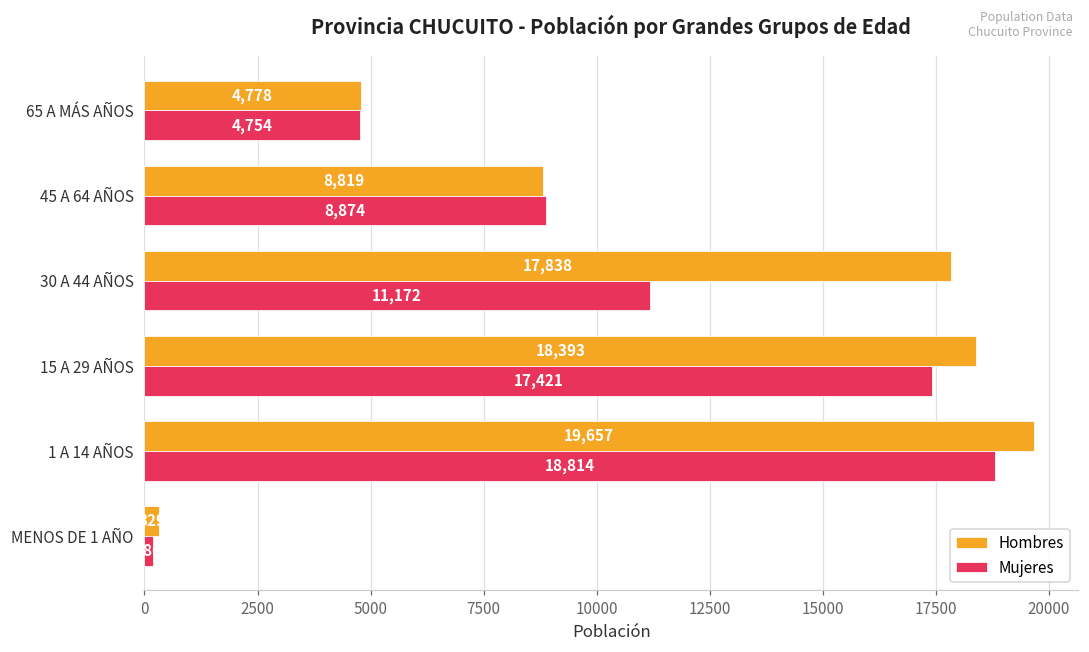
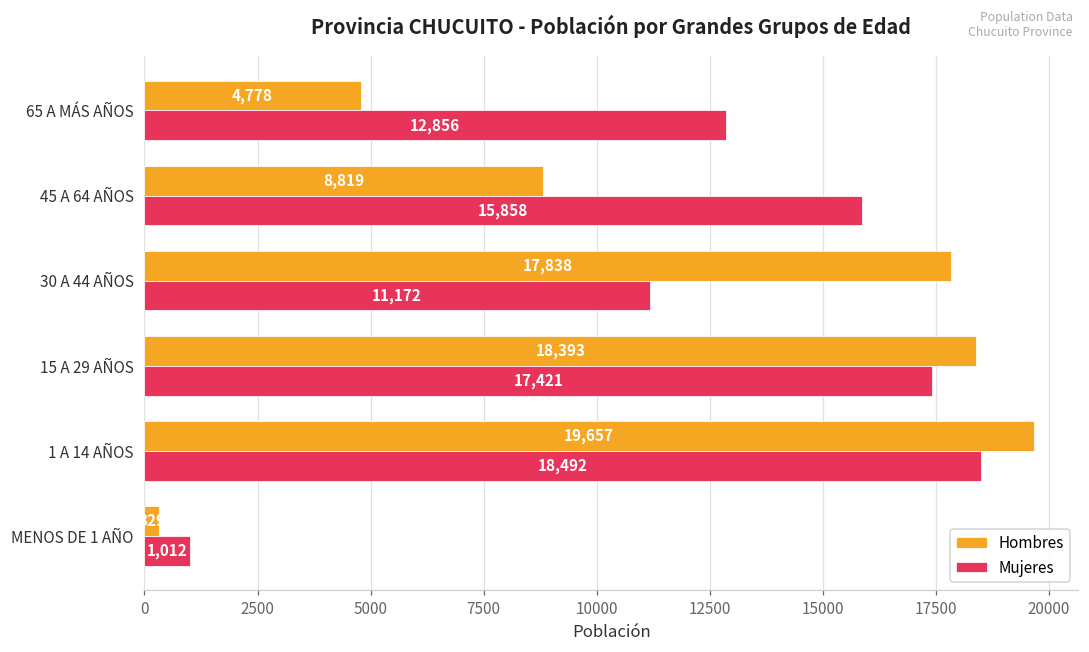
  {
    "Hombres": {
      "65 A MÁS AÑOS": "4,778",
      "45 A 64 AÑOS": "8,819",
      "30 A 44 AÑOS": "17,838",
      "15 A 29 AÑOS": "18,393",
      "1 A 14 AÑOS": "19,657"
    },
    "Mujeres": {
-     "65 A MÁS AÑOS": "4,754",
-     "45 A 64 AÑOS": "8,874",
+     "65 A MÁS AÑOS": "12,856",
+     "45 A 64 AÑOS": "15,858",
      "30 A 44 AÑOS": "11,172",
      "15 A 29 AÑOS": "17,421",
-     "1 A 14 AÑOS": "18,814",
-     "MENOS DE 1 AÑO": "200"
+     "1 A 14 AÑOS": "18,492",
+     "MENOS DE 1 AÑO": "1000"
    }
  }
